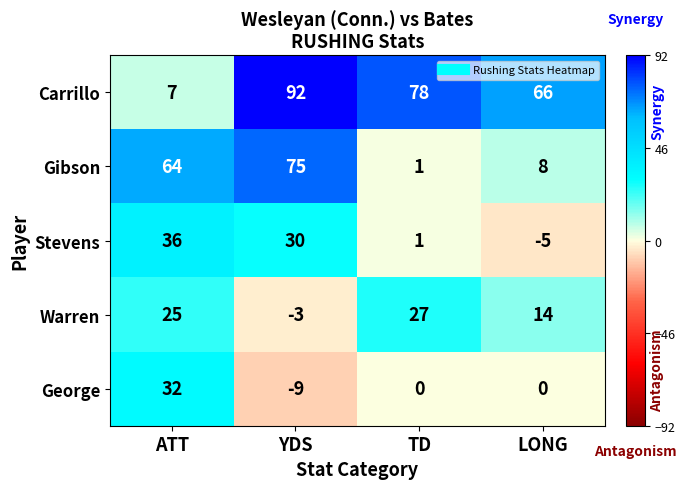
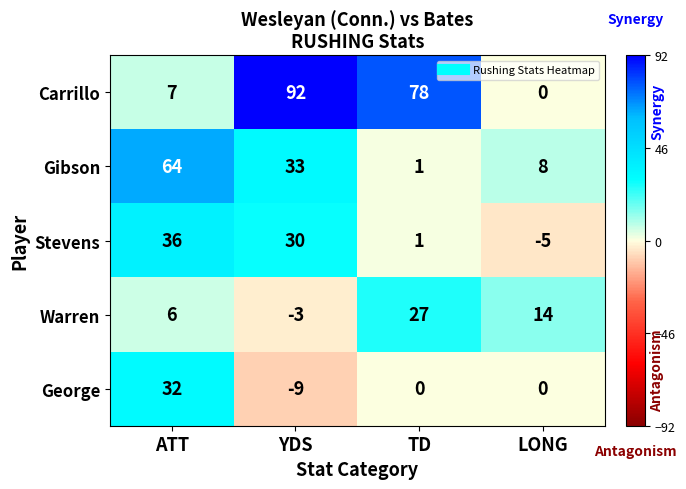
  {
    "Carrillo": {
      "ATT": 7,
      "YDS": 92,
      "TD": 78,
-     "LONG": 66
+     "LONG": 0
    },
    "Gibson": {
      "ATT": 64,
-     "YDS": 75,
+     "YDS": 33,
      "TD": 1,
      "LONG": 8
    },
    "Stevens": {
      "ATT": 36,
      "YDS": 30,
      "TD": 1,
      "LONG": -5
    },
    "Warren": {
-     "ATT": 25,
+     "ATT": 6,
      "YDS": -3,
      "TD": 27,
      "LONG": 14
    },
    "George": {
      "ATT": 32,
      "YDS": -9,
      "TD": 0,
      "LONG": 0
    }
  }
